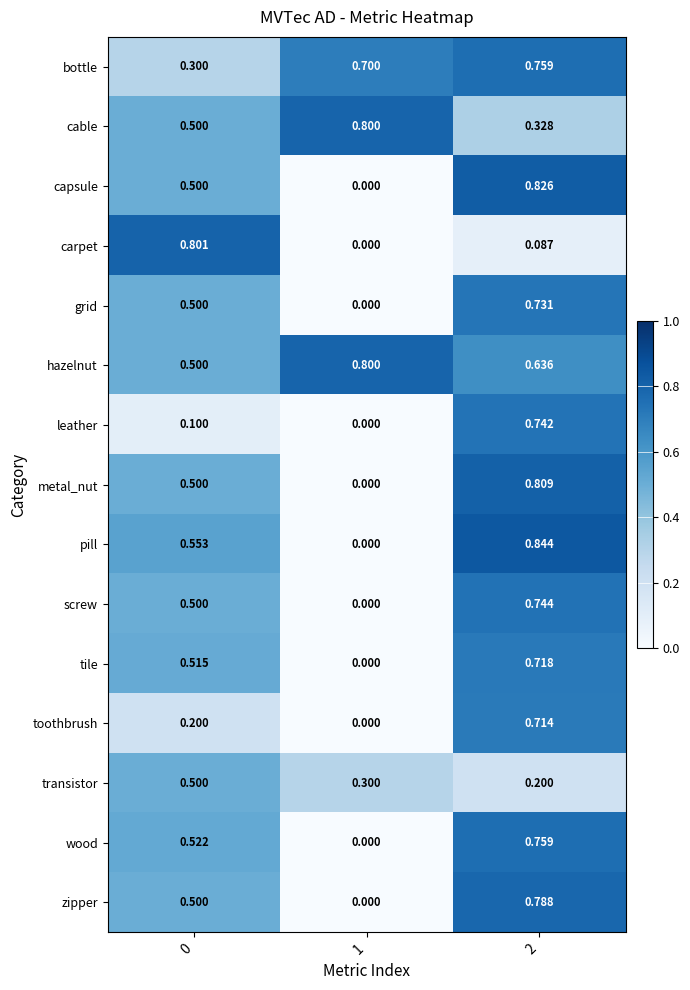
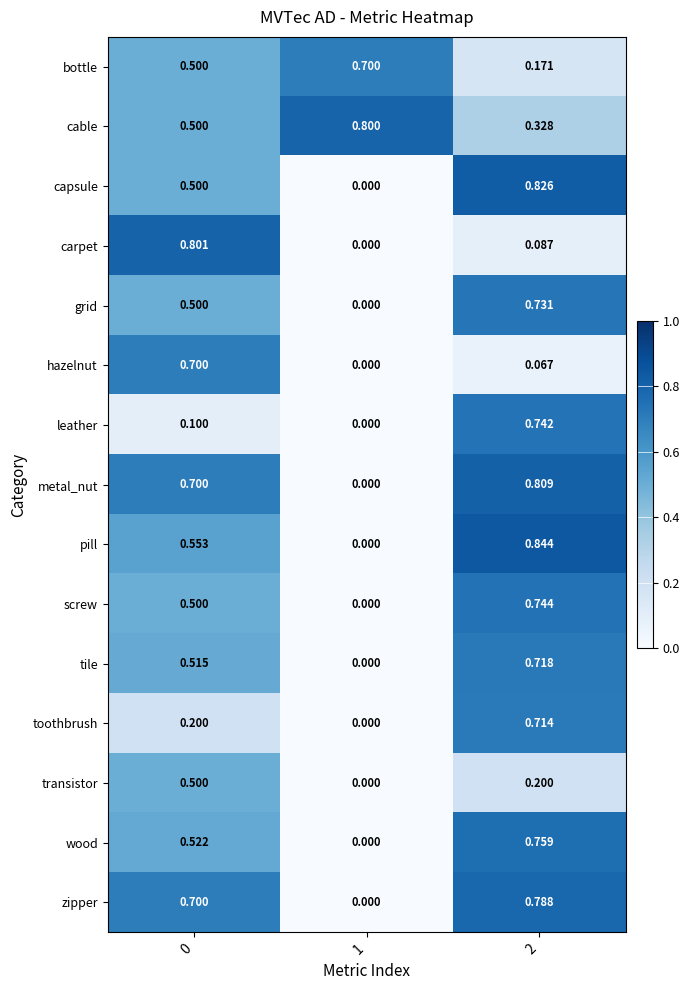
  {
    "bottle": {
-     "0": 0.300,
+     "0": 0.500,
      "1": 0.700,
-     "2": 0.759
+     "2": 0.171
    },
    "cable": {
      "0": 0.500,
      "1": 0.800,
      "2": 0.328
    },
    "capsule": {
      "0": 0.500,
      "1": 0.000,
      "2": 0.826
    },
    "carpet": {
      "0": 0.801,
      "1": 0.000,
      "2": 0.087
    },
    "grid": {
      "0": 0.500,
      "1": 0.000,
      "2": 0.731
    },
    "hazelnut": {
-     "0": 0.500,
-     "1": 0.800,
-     "2": 0.636
+     "0": 0.700,
+     "1": 0.000,
+     "2": 0.067
    },
    "leather": {
      "0": 0.100,
      "1": 0.000,
      "2": 0.742
    },
    "metal_nut": {
-     "0": 0.500,
+     "0": 0.700,
      "1": 0.000,
      "2": 0.809
    },
    "pill": {
      "0": 0.553,
      "1": 0.000,
      "2": 0.844
    },
    "screw": {
      "0": 0.500,
      "1": 0.000,
      "2": 0.744
    },
    "tile": {
      "0": 0.515,
      "1": 0.000,
      "2": 0.718
    },
    "toothbrush": {
      "0": 0.200,
      "1": 0.000,
      "2": 0.714
    },
    "transistor": {
      "0": 0.500,
-     "1": 0.300,
+     "1": 0.000,
      "2": 0.200
    },
    "wood": {
      "0": 0.522,
      "1": 0.000,
      "2": 0.759
    },
    "zipper": {
-     "0": 0.500,
+     "0": 0.700,
      "1": 0.000,
      "2": 0.788
    }
  }
